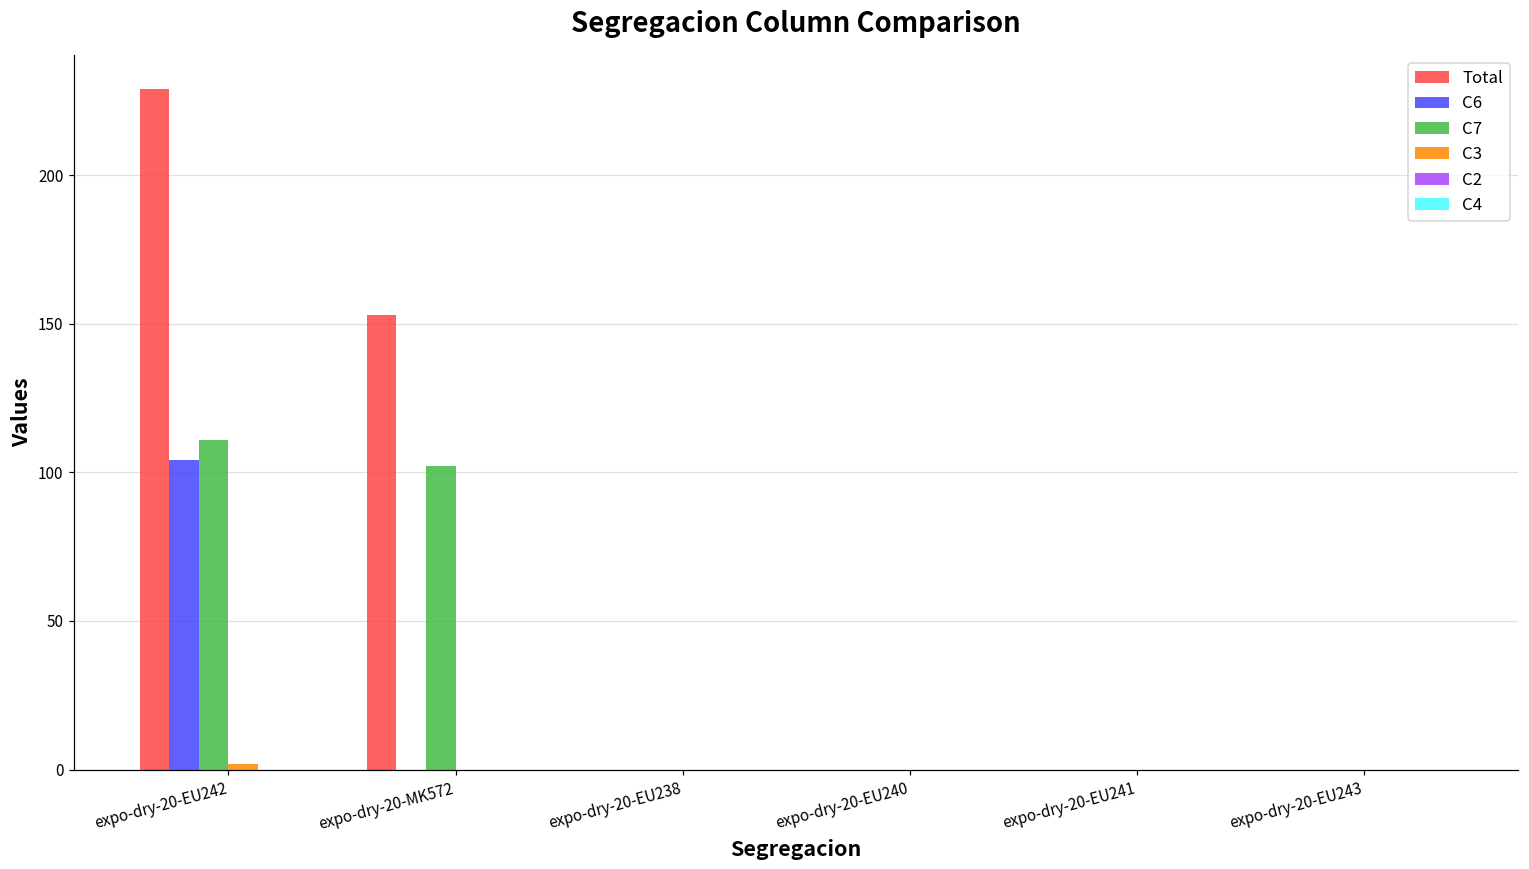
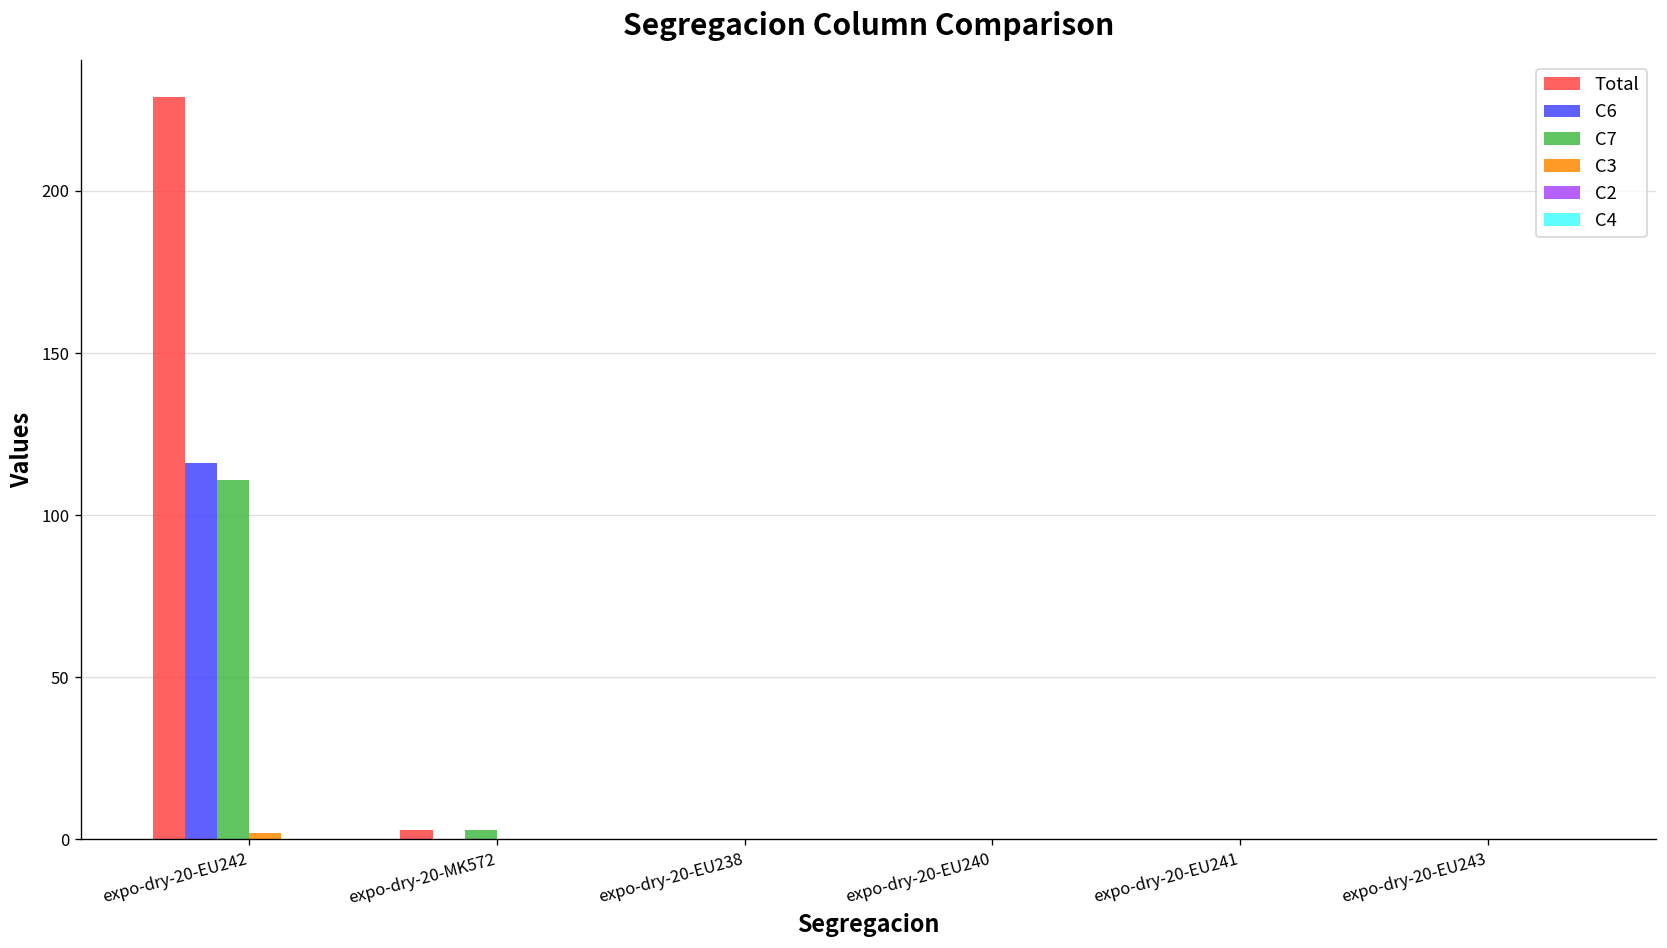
  {
    "Total": {
      "expo-dry-20-EU242": 229,
-     "expo-dry-20-MK572": 153,
+     "expo-dry-20-MK572": 3,
      "expo-dry-20-EU238": 0,
      "expo-dry-20-EU240": 0,
      "expo-dry-20-EU241": 0,
      "expo-dry-20-EU243": 0
    },
    "C6": {
-     "expo-dry-20-EU242": 104,
+     "expo-dry-20-EU242": 116,
      "expo-dry-20-MK572": 0,
      "expo-dry-20-EU238": 0,
      "expo-dry-20-EU240": 0,
      "expo-dry-20-EU241": 0,
      "expo-dry-20-EU243": 0
    },
    "C7": {
      "expo-dry-20-EU242": 111,
-     "expo-dry-20-MK572": 102,
+     "expo-dry-20-MK572": 3,
      "expo-dry-20-EU238": 0,
      "expo-dry-20-EU240": 0,
      "expo-dry-20-EU241": 0,
      "expo-dry-20-EU243": 0
    },
    "C3": {
      "expo-dry-20-EU242": 2,
      "expo-dry-20-MK572": 0,
      "expo-dry-20-EU238": 0,
      "expo-dry-20-EU240": 0,
      "expo-dry-20-EU241": 0,
      "expo-dry-20-EU243": 0
    },
    "C2": {
      "expo-dry-20-EU242": 0,
      "expo-dry-20-MK572": 0,
      "expo-dry-20-EU238": 0,
      "expo-dry-20-EU240": 0,
      "expo-dry-20-EU241": 0,
      "expo-dry-20-EU243": 0
    },
    "C4": {
      "expo-dry-20-EU242": 0,
      "expo-dry-20-MK572": 0,
      "expo-dry-20-EU238": 0,
      "expo-dry-20-EU240": 0,
      "expo-dry-20-EU241": 0,
      "expo-dry-20-EU243": 0
    }
  }
